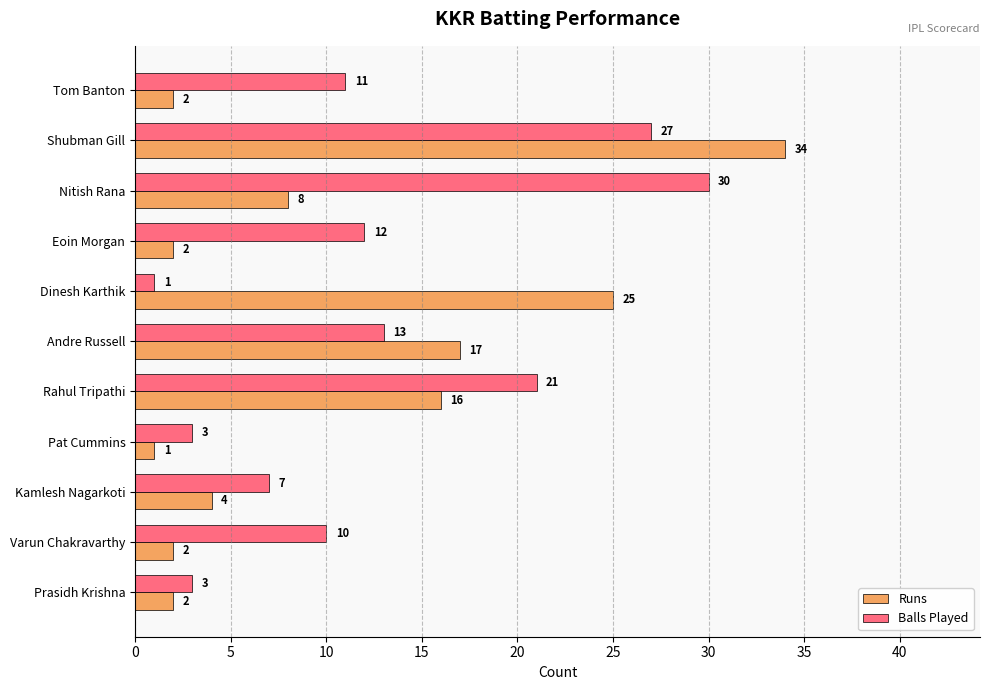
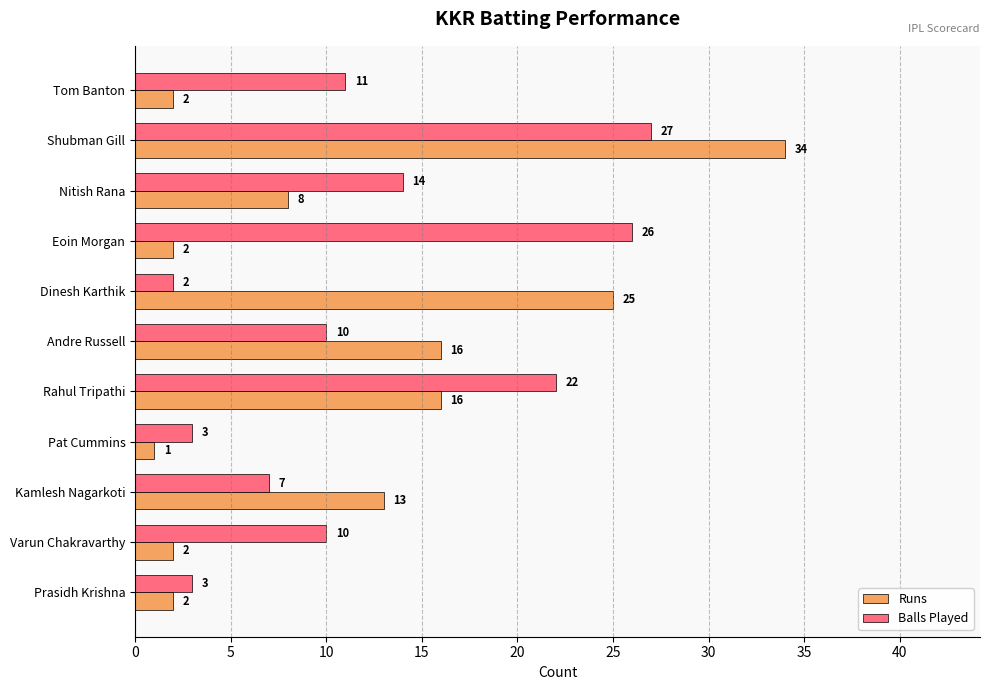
  {
    "Runs": {
      "Tom Banton": 2,
      "Shubman Gill": 34,
      "Nitish Rana": 8,
      "Eoin Morgan": 2,
      "Dinesh Karthik": 25,
-     "Andre Russell": 17,
+     "Andre Russell": 16,
      "Rahul Tripathi": 16,
      "Pat Cummins": 1,
-     "Kamlesh Nagarkoti": 4,
+     "Kamlesh Nagarkoti": 13,
      "Varun Chakravarthy": 2,
      "Prasidh Krishna": 2
    },
    "Balls Played": {
      "Tom Banton": 11,
      "Shubman Gill": 27,
-     "Nitish Rana": 30,
-     "Eoin Morgan": 12,
-     "Dinesh Karthik": 1,
-     "Andre Russell": 13,
-     "Rahul Tripathi": 21,
+     "Nitish Rana": 14,
+     "Eoin Morgan": 26,
+     "Dinesh Karthik": 2,
+     "Andre Russell": 10,
+     "Rahul Tripathi": 22,
      "Pat Cummins": 3,
      "Kamlesh Nagarkoti": 7,
      "Varun Chakravarthy": 10,
      "Prasidh Krishna": 3
    }
  }
